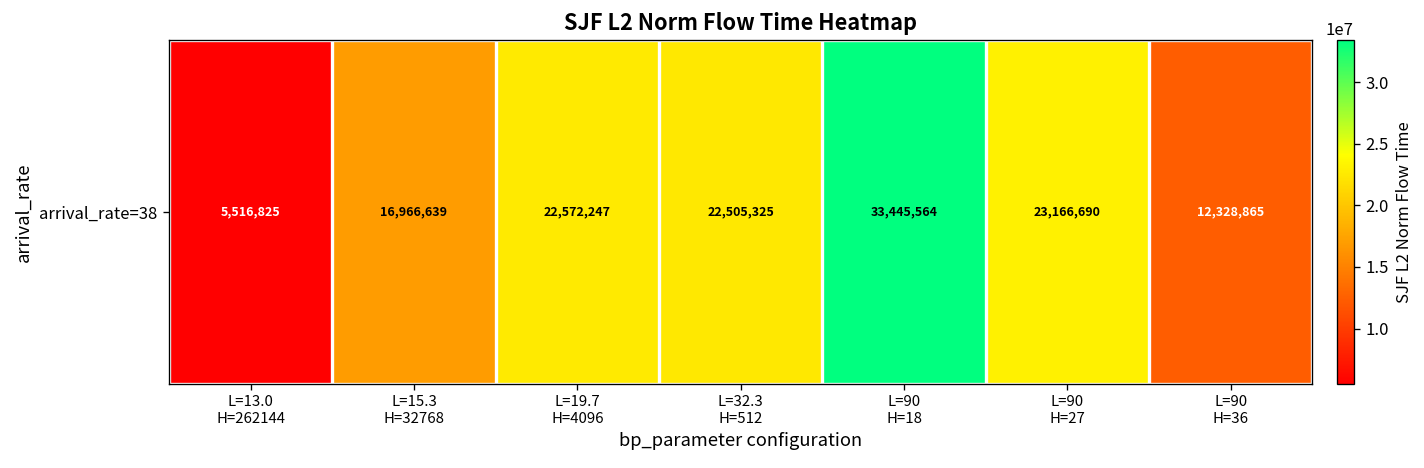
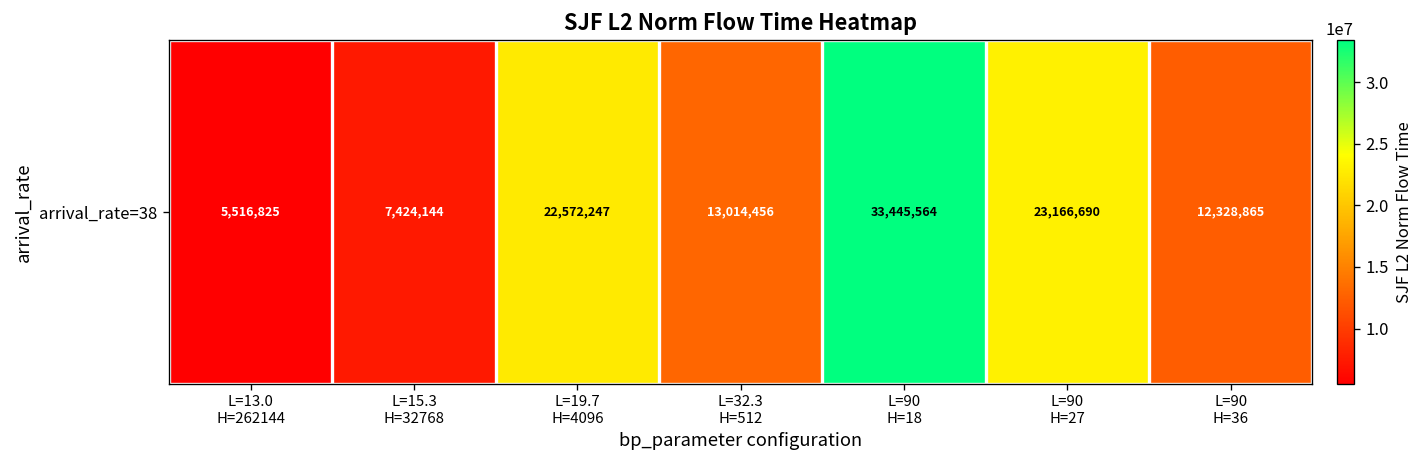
  {
    "arrival_rate=38": {
      "L=13.0 H=262144": "5,516,825",
-     "L=15.3 H=32768": "16,966,639",
+     "L=15.3 H=32768": "7,424,144",
      "L=19.7 H=4096": "22,572,247",
-     "L=32.3 H=512": "22,505,325",
+     "L=32.3 H=512": "13,014,456",
      "L=90 H=18": "33,445,564",
      "L=90 H=27": "23,166,690",
      "L=90 H=36": "12,328,865"
    }
  }
